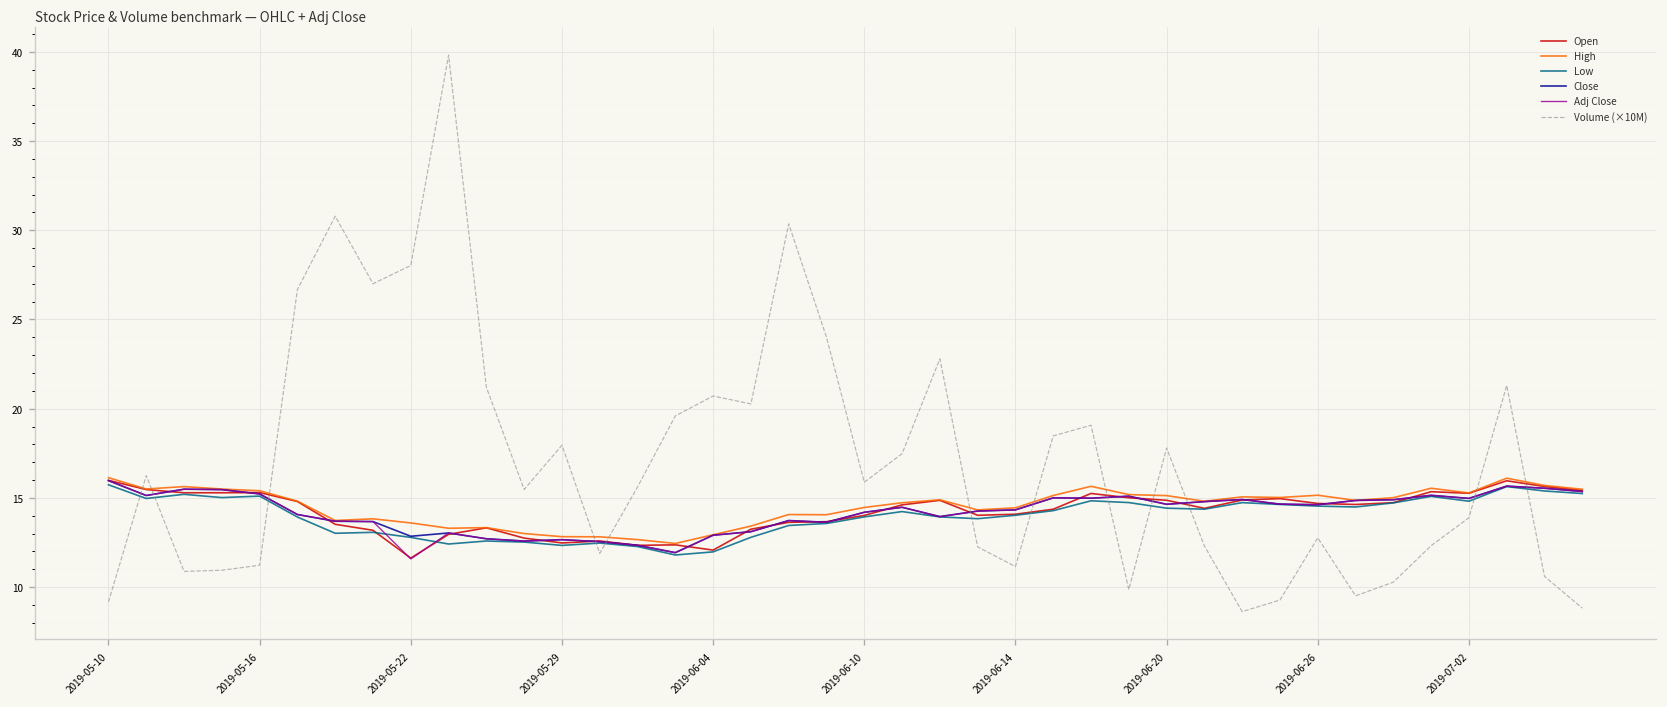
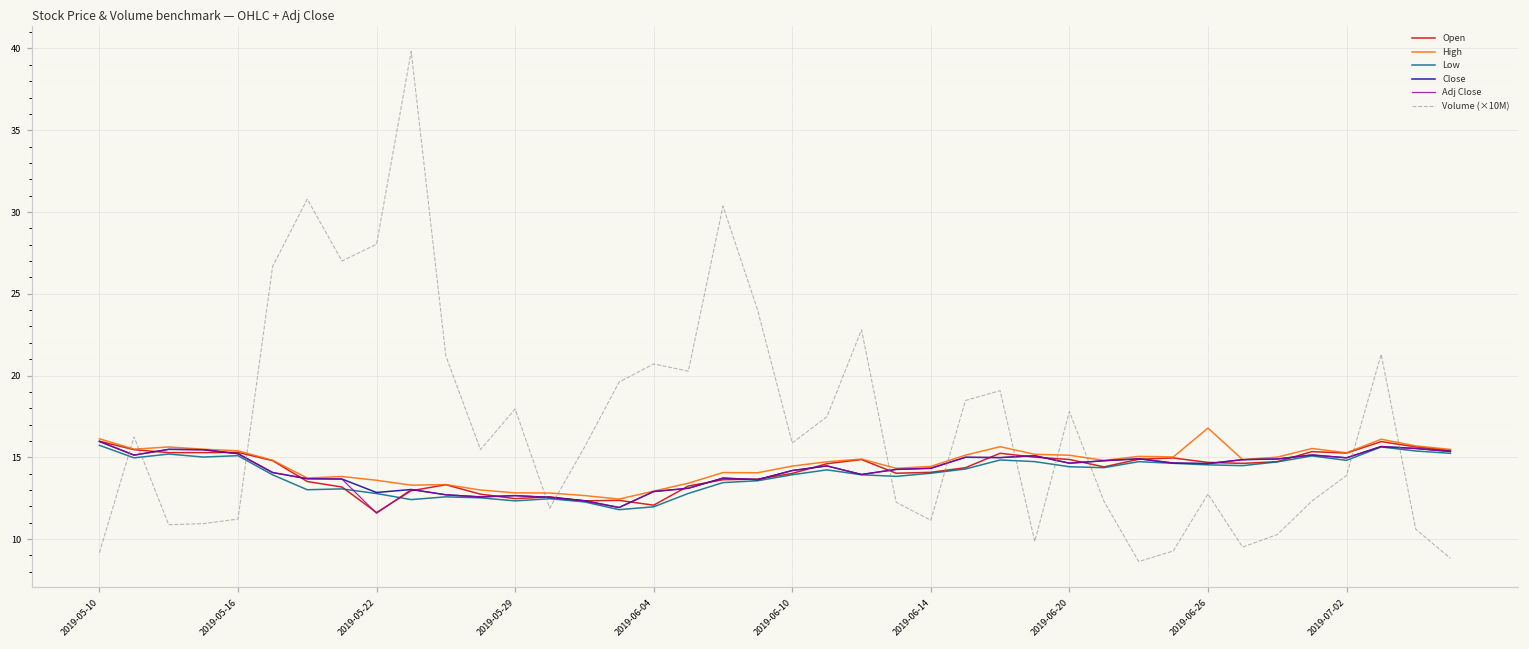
  {
    "Open": {
      "2019-06-20": 14.9
    },
    "High": {
      "2019-05-22": 13.6,
      "2019-06-10": 14.5,
      "2019-06-20": 15.1,
-     "2019-06-26": 15.1
+     "2019-06-26": 16.8
    },
    "Low": {
      "2019-05-10": 15.7,
      "2019-06-20": 14.4
    },
    "Volume (×10M)": {
      "2019-05-10": 9.2,
      "2019-05-16": 11.2,
      "2019-05-22": 28.0,
      "2019-05-29": 18.0,
      "2019-06-04": 20.7,
      "2019-06-10": 15.9,
      "2019-06-14": 11.2,
      "2019-06-20": 17.8,
      "2019-06-26": 12.8,
      "2019-07-02": 13.9
    }
  }
